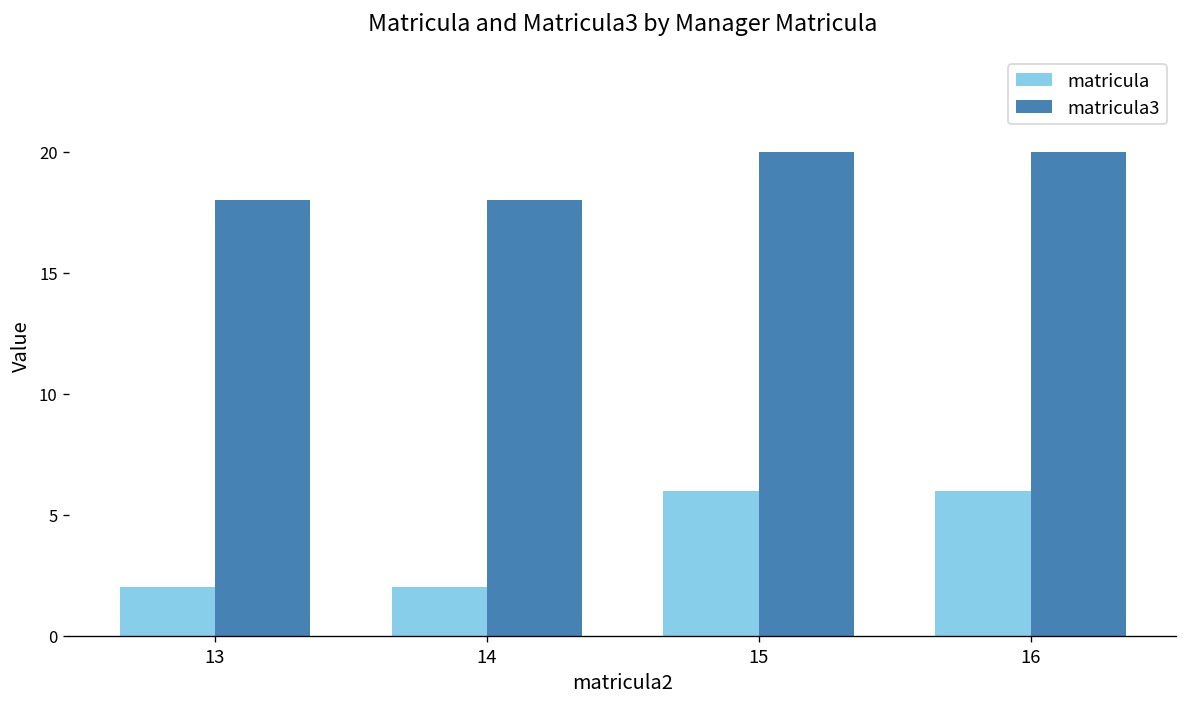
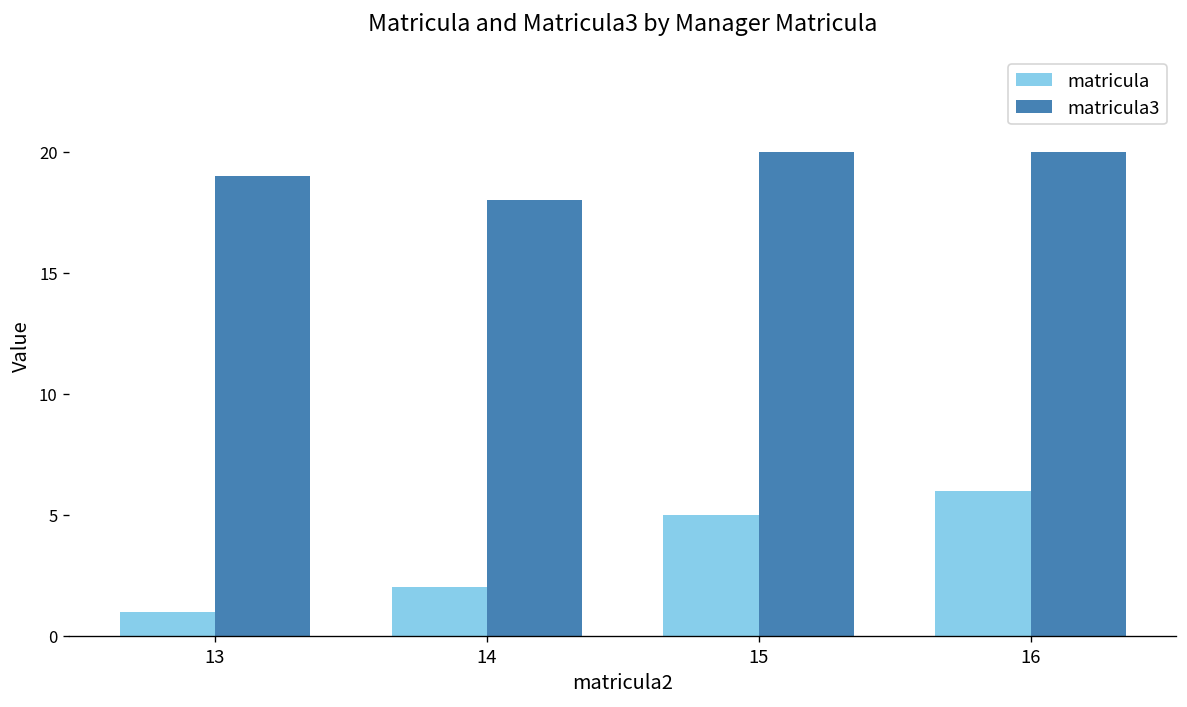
  {
    "matricula": {
-     "13": 2,
+     "13": 1,
      "14": 2,
-     "15": 6,
+     "15": 5,
      "16": 6
    },
    "matricula3": {
-     "13": 18,
+     "13": 19,
      "14": 18,
      "15": 20,
      "16": 20
    }
  }
